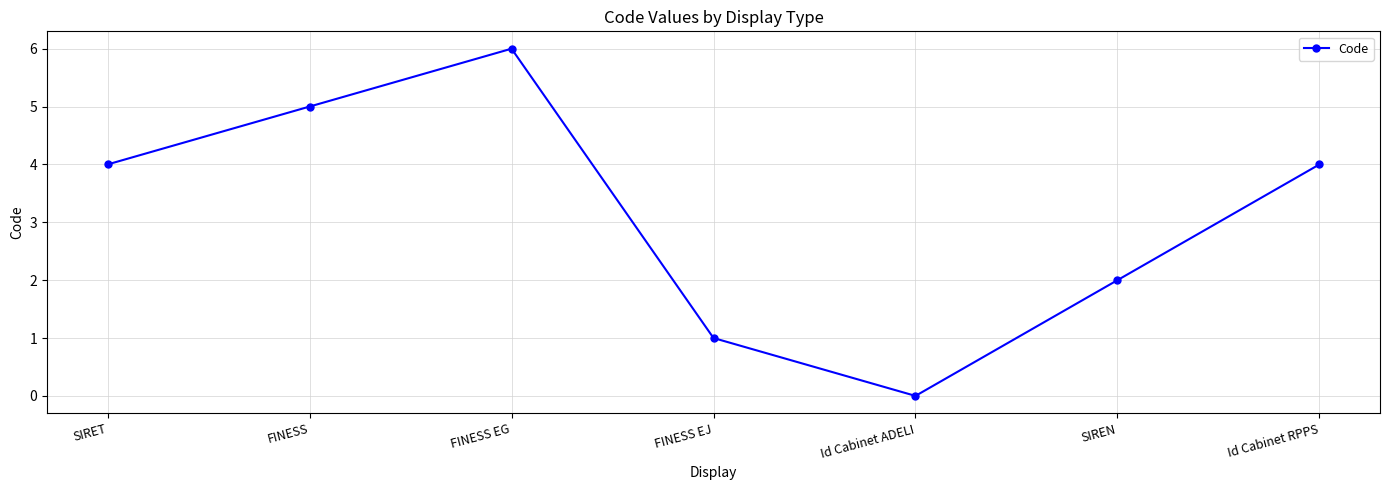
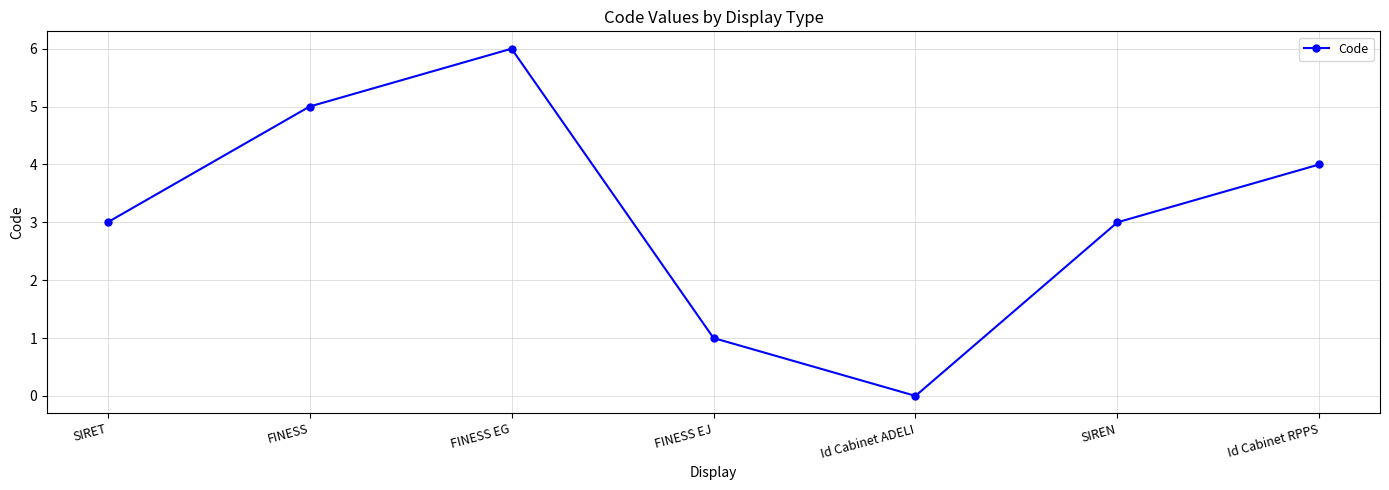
  {
-   "SIRET": 4,
+   "SIRET": 3,
    "FINESS": 5,
    "FINESS EG": 6,
    "FINESS EJ": 1,
    "Id Cabinet ADELI": 0,
-   "SIREN": 2,
+   "SIREN": 3,
    "Id Cabinet RPPS": 4
  }
